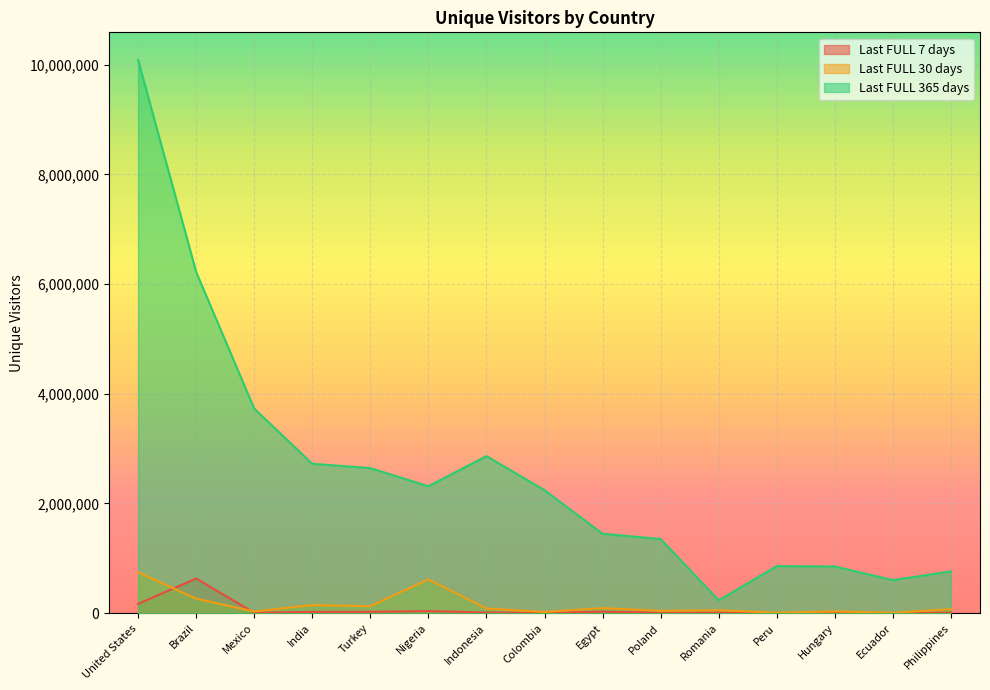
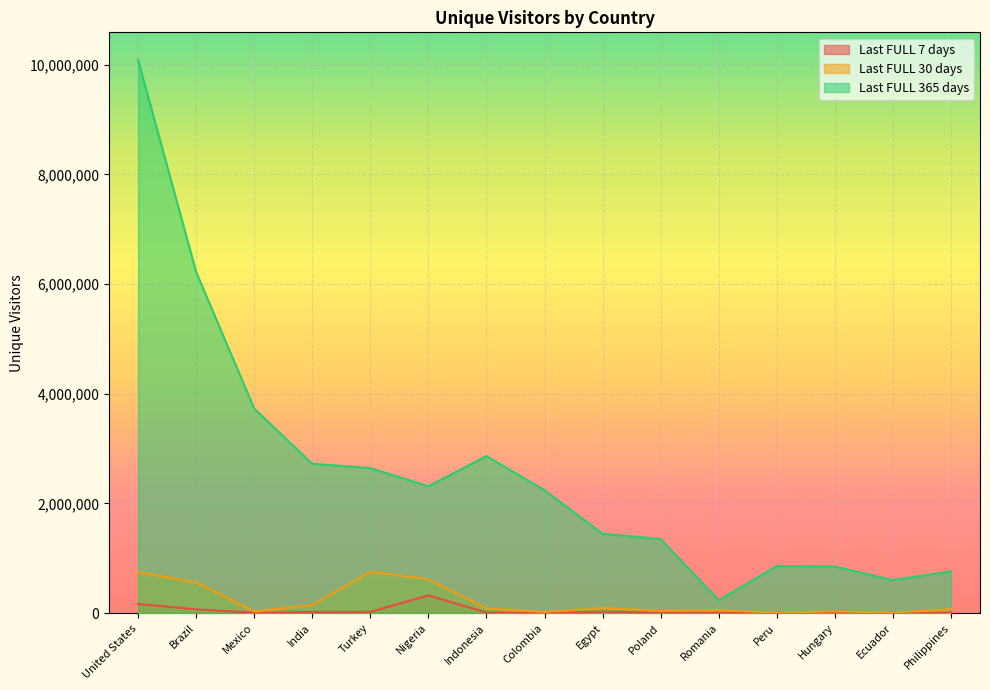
  {
    "Last FULL 7 days": {
      "United States": "200,000",
-     "Brazil": "600,000",
+     "Brazil": "100,000",
      "India": "0",
      "Turkey": "0",
-     "Nigeria": "0",
+     "Nigeria": "300,000",
      "Indonesia": "0",
      "Egypt": "0",
      "Philippines": "0"
    },
    "Last FULL 30 days": {
      "United States": "700,000",
-     "Brazil": "300,000",
+     "Brazil": "600,000",
      "India": "100,000",
-     "Turkey": "100,000",
+     "Turkey": "800,000",
      "Nigeria": "600,000",
      "Indonesia": "100,000",
      "Egypt": "100,000",
      "Philippines": "100,000"
    },
    "Last FULL 365 days": {
      "United States": "10,100,000",
      "Brazil": "6,200,000",
      "Mexico": "3,700,000",
      "India": "2,700,000",
      "Turkey": "2,600,000",
      "Nigeria": "2,300,000",
      "Indonesia": "2,900,000",
      "Colombia": "2,200,000",
      "Egypt": "1,400,000",
      "Poland": "1,400,000",
      "Romania": "200,000",
      "Peru": "900,000",
      "Hungary": "900,000",
      "Ecuador": "600,000",
      "Philippines": "800,000"
    }
  }
